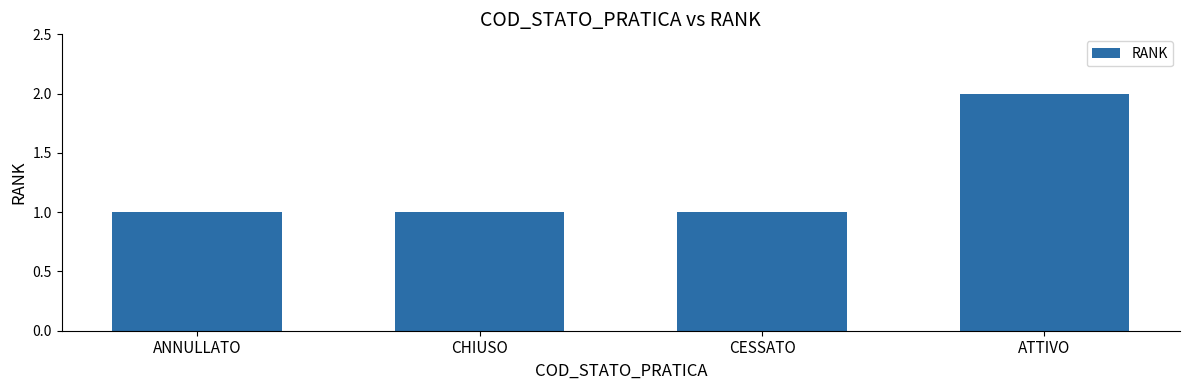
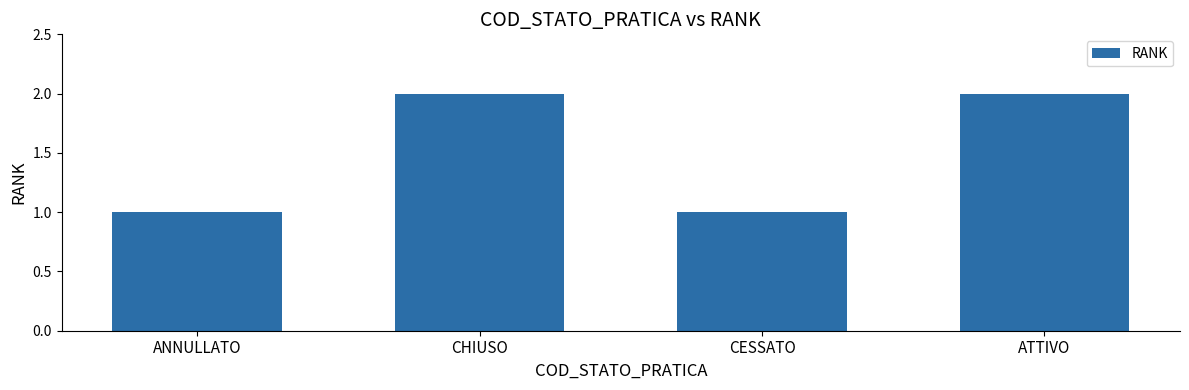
  {
    "ANNULLATO": 1,
-   "CHIUSO": 1,
+   "CHIUSO": 2,
    "CESSATO": 1,
    "ATTIVO": 2
  }
